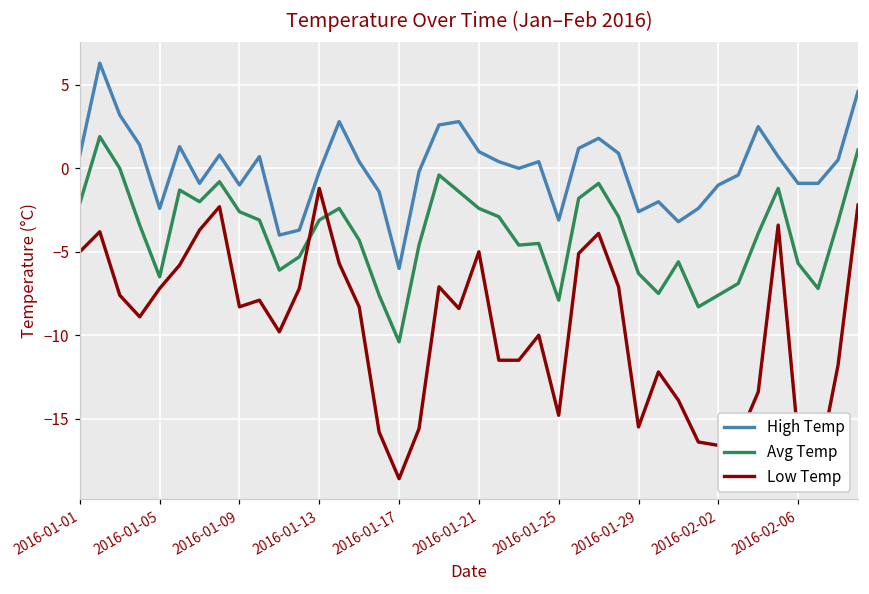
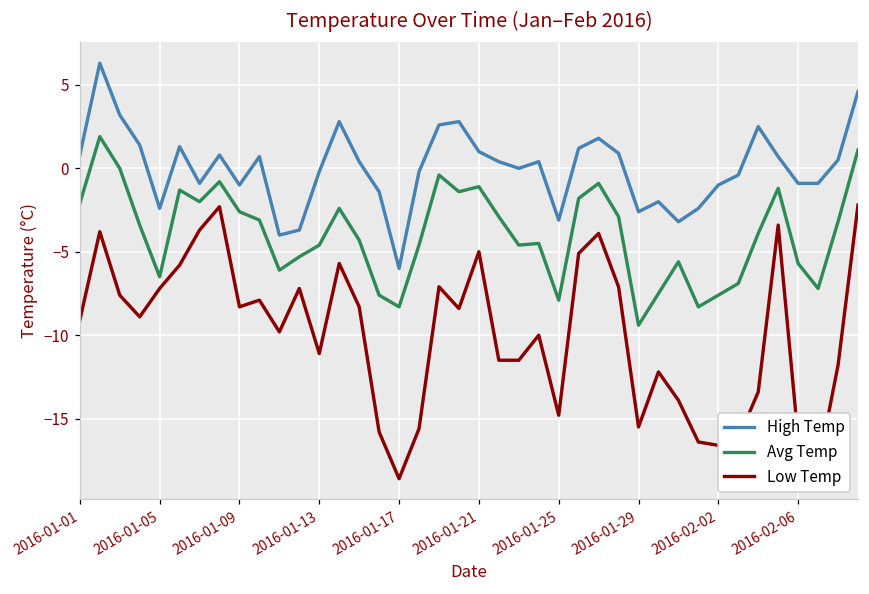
  {
    "High Temp": {
      "2016-01-01": 0.8,
      "2016-01-05": -2.4,
      "2016-01-09": -1.0,
      "2016-01-13": -0.2,
      "2016-01-17": -6.0,
      "2016-01-21": 1.0,
      "2016-01-25": -3.1,
      "2016-01-29": -2.6,
      "2016-02-02": -1.0,
      "2016-02-06": -0.9
    },
    "Avg Temp": {
      "2016-01-01": -2.1,
      "2016-01-05": -6.5,
      "2016-01-09": -2.6,
-     "2016-01-13": -3.1,
-     "2016-01-17": -10.4,
-     "2016-01-21": -2.4,
+     "2016-01-13": -4.6,
+     "2016-01-17": -8.3,
+     "2016-01-21": -1.1,
      "2016-01-25": -7.9,
-     "2016-01-29": -6.3,
+     "2016-01-29": -9.4,
      "2016-02-02": -7.6,
      "2016-02-06": -5.7
    },
    "Low Temp": {
-     "2016-01-01": -5.0,
+     "2016-01-01": -9.1,
      "2016-01-05": -7.2,
      "2016-01-09": -8.3,
-     "2016-01-13": -1.2,
+     "2016-01-13": -11.1,
      "2016-01-17": -18.6,
      "2016-01-21": -5.0,
      "2016-01-25": -14.8,
      "2016-01-29": -15.5
    }
  }
